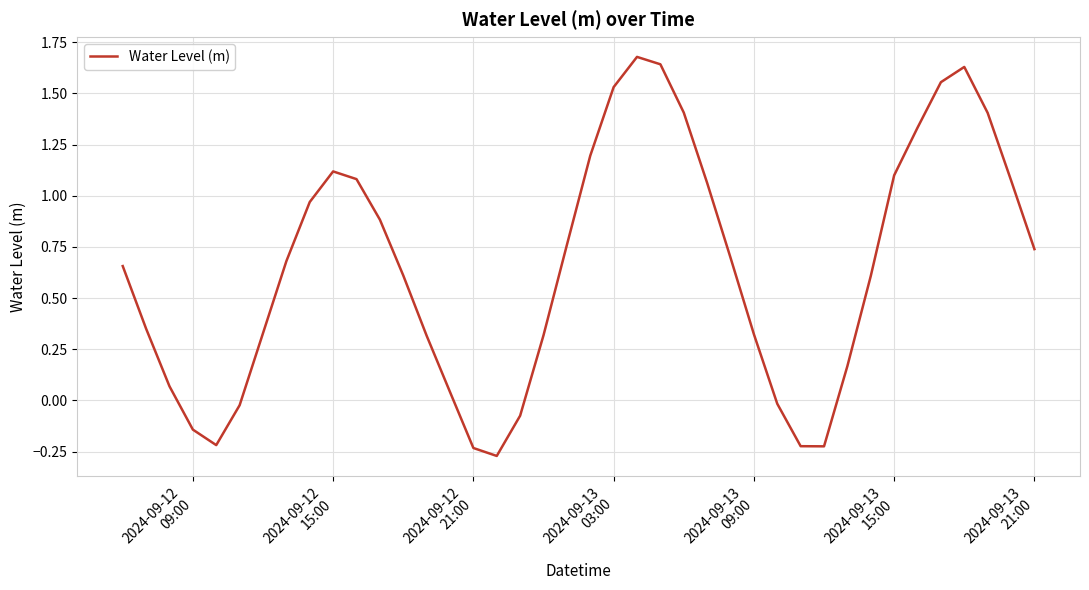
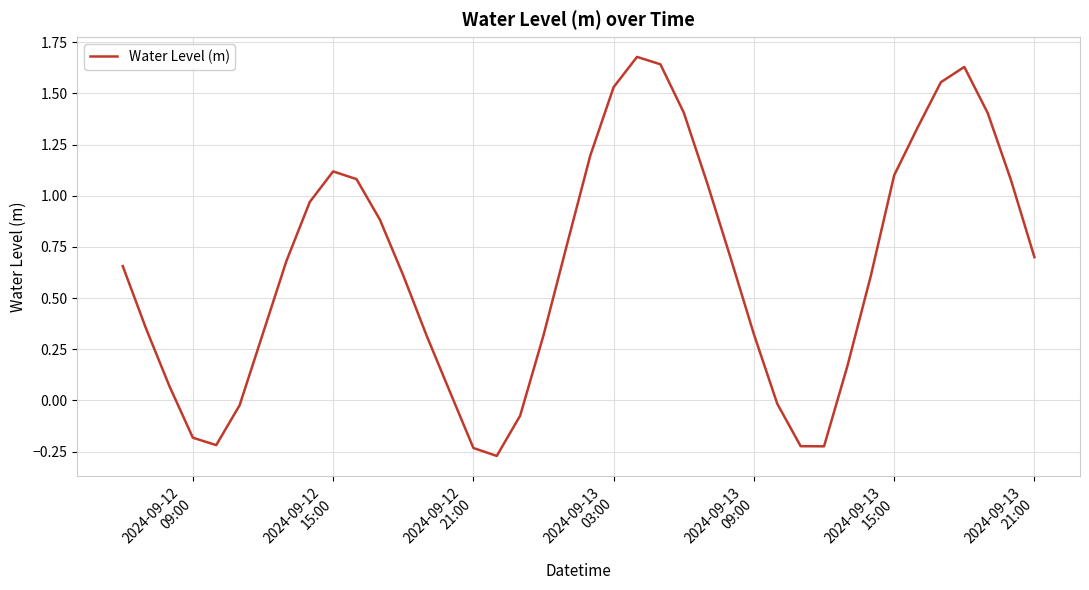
  {
-   "2024-09-12 09:00": -0.14,
+   "2024-09-12 09:00": -0.18,
    "2024-09-12 15:00": 1.12,
    "2024-09-12 21:00": -0.23,
    "2024-09-13 03:00": 1.53,
    "2024-09-13 09:00": 0.32,
    "2024-09-13 15:00": 1.10,
-   "2024-09-13 21:00": 0.74
+   "2024-09-13 21:00": 0.70
  }
